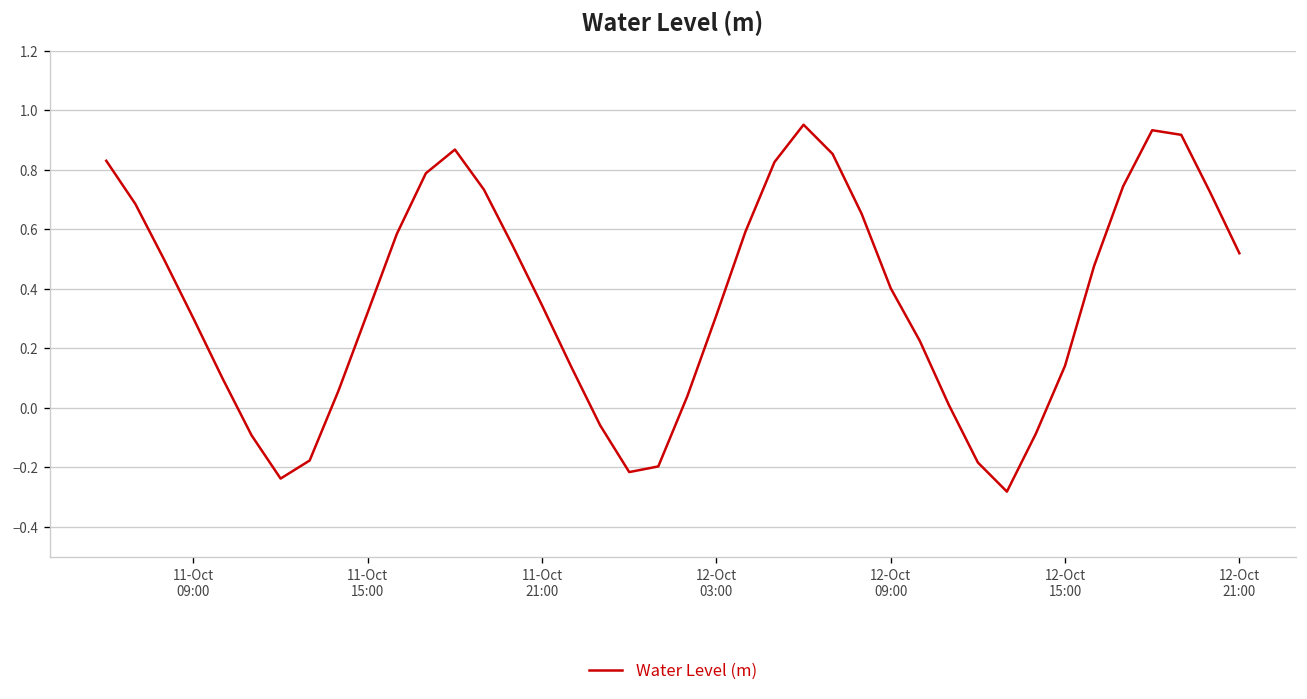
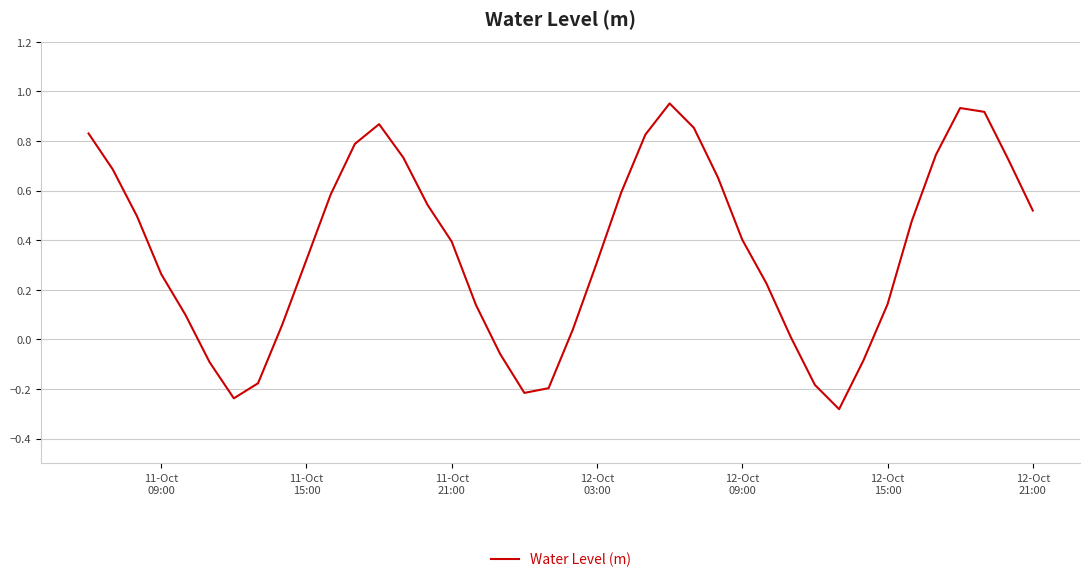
  {
-   "11-Oct 09:00": 0.30,
+   "11-Oct 09:00": 0.26,
    "11-Oct 15:00": 0.32,
-   "11-Oct 21:00": 0.34,
+   "11-Oct 21:00": 0.39,
    "12-Oct 03:00": 0.31,
    "12-Oct 09:00": 0.40,
    "12-Oct 15:00": 0.14,
    "12-Oct 21:00": 0.52
  }
